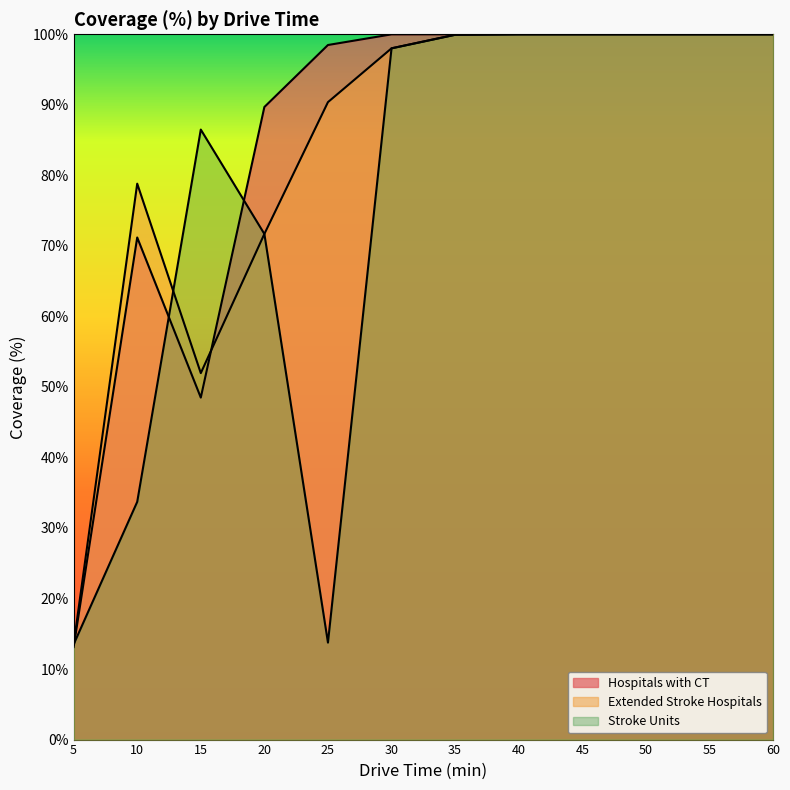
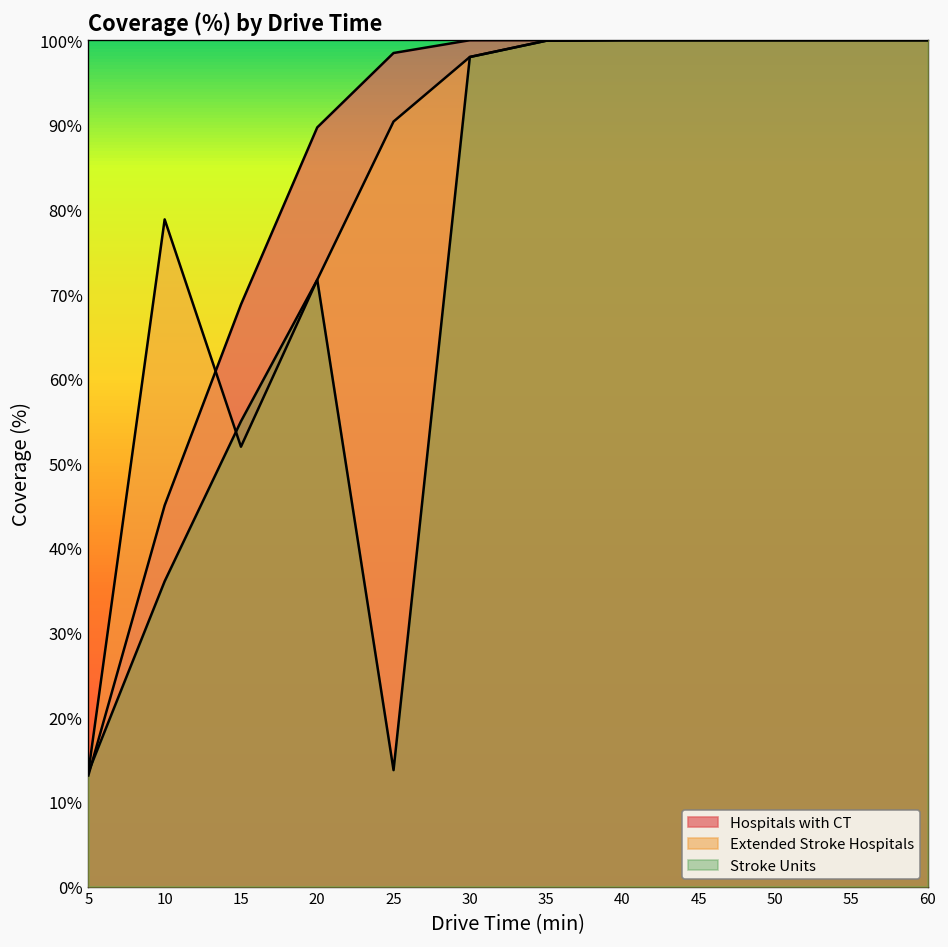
  {
    "Hospitals with CT": {
      "5": "13%",
-     "10": "71%",
-     "15": "48%",
+     "10": "45%",
+     "15": "69%",
      "20": "90%",
      "25": "98%",
      "30": "100%"
    },
    "Extended Stroke Hospitals": {
      "10": "79%",
      "15": "52%",
      "25": "90%"
    },
    "Stroke Units": {
-     "10": "34%",
-     "15": "86%",
+     "10": "36%",
+     "15": "55%",
      "25": "14%"
    }
  }
